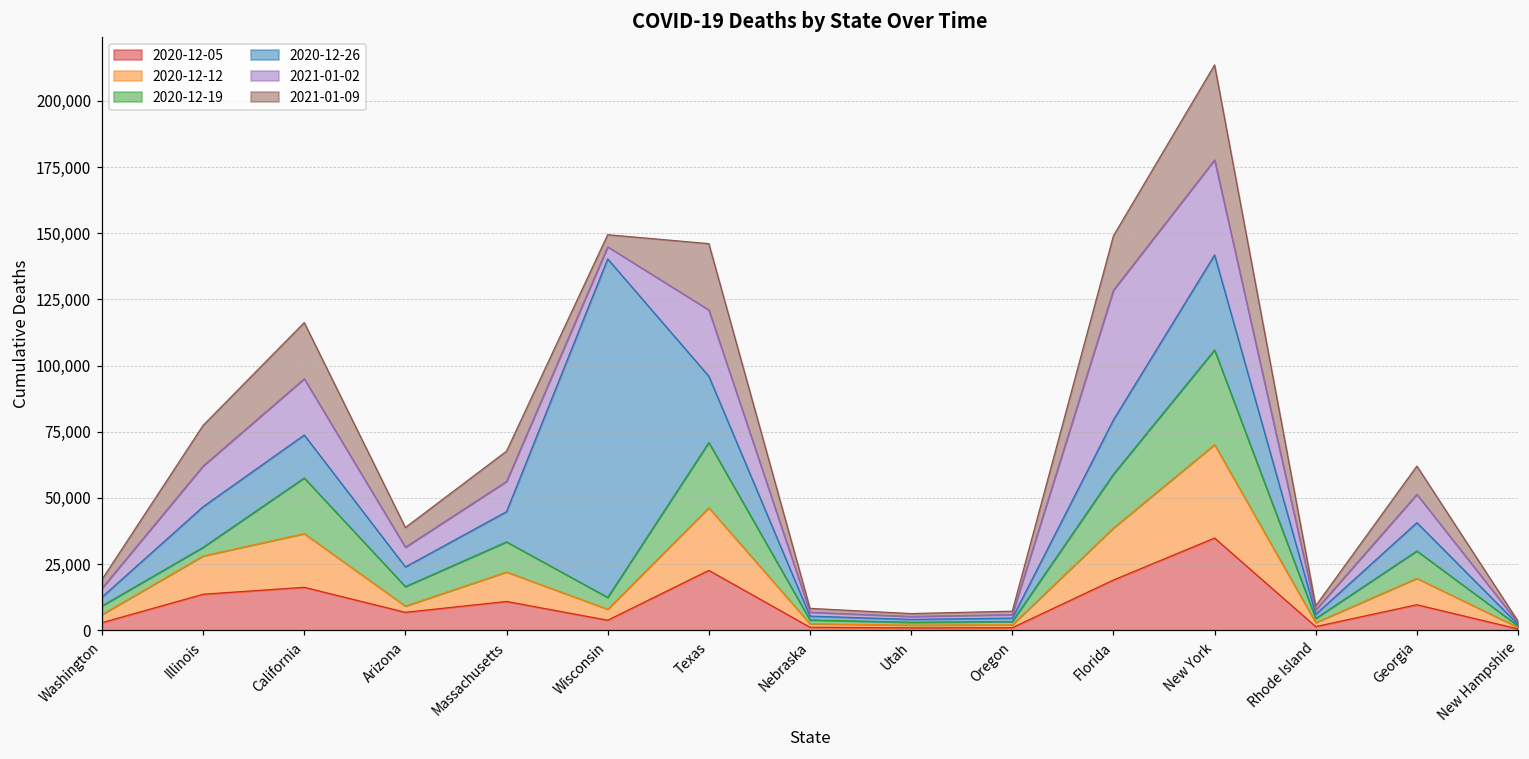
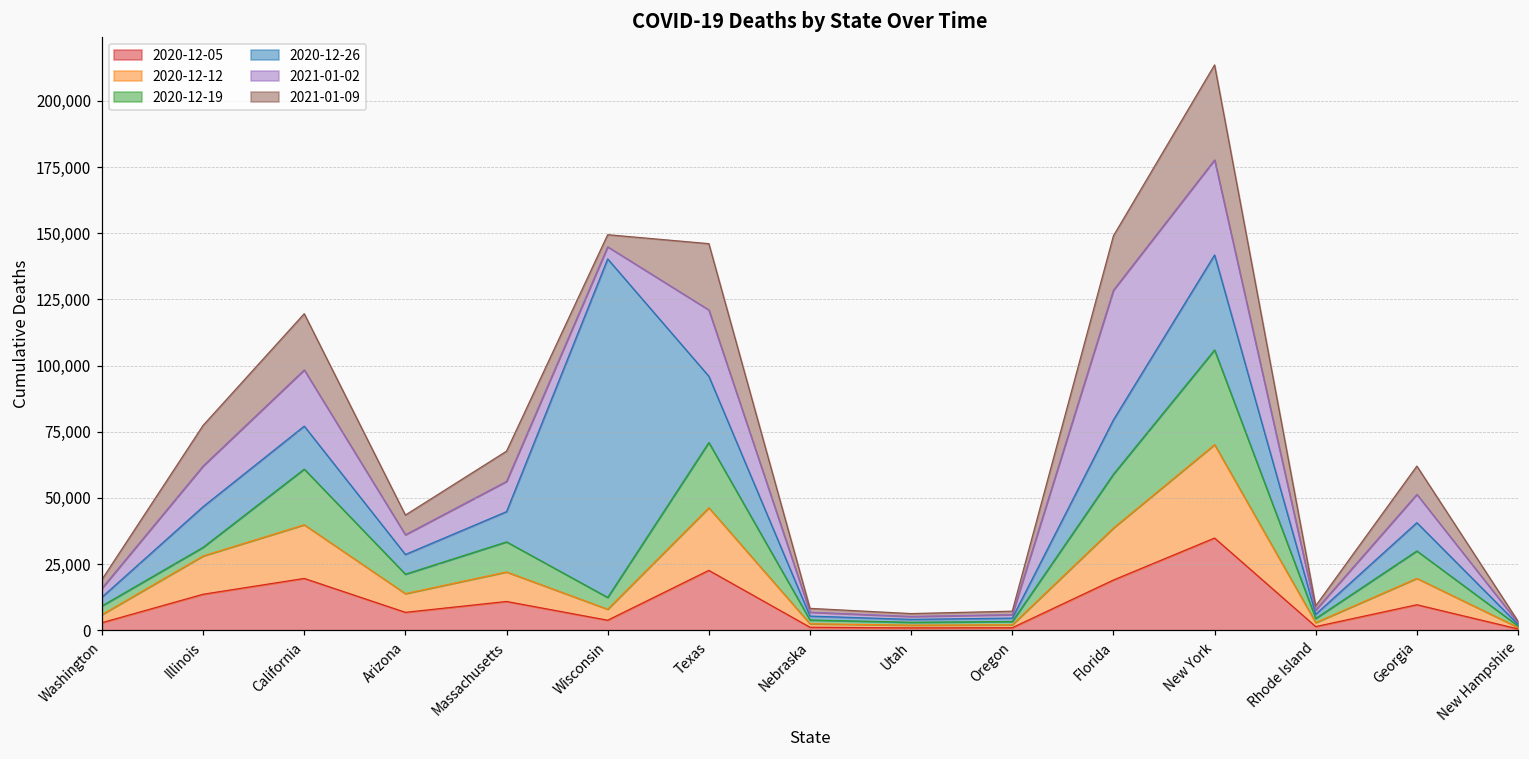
  {
    "2020-12-05": {
      "Washington": "3,000",
      "Illinois": "14,000",
-     "California": "16,000",
+     "California": "20,000",
      "Arizona": "7,000",
      "Massachusetts": "11,000",
      "Wisconsin": "4,000",
      "Texas": "23,000",
      "Nebraska": "1,000",
      "Oregon": "1,000",
      "Florida": "19,000",
      "New York": "35,000",
      "Rhode Island": "1,000",
      "Georgia": "10,000"
    },
    "2020-12-12": {
      "Washington": "3,000",
      "Illinois": "14,000",
      "California": "20,000",
-     "Arizona": "2,000",
+     "Arizona": "7,000",
      "Massachusetts": "11,000",
      "Wisconsin": "4,000",
      "Texas": "24,000",
      "Nebraska": "1,000",
      "Oregon": "1,000",
      "Florida": "20,000",
      "New York": "35,000",
      "Rhode Island": "1,000",
      "Georgia": "10,000"
    },
    "2020-12-19": {
      "Washington": "3,000",
      "Illinois": "3,000",
      "California": "21,000",
      "Arizona": "7,000",
      "Massachusetts": "11,000",
      "Wisconsin": "4,000",
      "Texas": "25,000",
      "Nebraska": "1,000",
      "Utah": "1,000",
      "Oregon": "1,000",
      "Florida": "20,000",
      "New York": "36,000",
      "Rhode Island": "2,000",
      "Georgia": "10,000"
    },
    "2020-12-26": {
      "Washington": "3,000",
      "Illinois": "15,000",
      "California": "16,000",
      "Arizona": "7,000",
      "Massachusetts": "11,000",
      "Wisconsin": "128,000",
      "Texas": "25,000",
      "Nebraska": "1,000",
      "Utah": "1,000",
      "Oregon": "1,000",
      "Florida": "21,000",
      "New York": "36,000",
      "Rhode Island": "2,000",
      "Georgia": "11,000"
    },
    "2021-01-02": {
      "Washington": "3,000",
      "Illinois": "15,000",
      "California": "21,000",
      "Arizona": "7,000",
      "Massachusetts": "11,000",
      "Wisconsin": "5,000",
      "Texas": "25,000",
      "Nebraska": "1,000",
      "Utah": "1,000",
      "Oregon": "1,000",
      "Florida": "49,000",
      "New York": "36,000",
      "Rhode Island": "2,000",
      "Georgia": "11,000"
    },
    "2021-01-09": {
      "Washington": "3,000",
      "Illinois": "15,000",
      "California": "21,000",
      "Arizona": "7,000",
      "Massachusetts": "11,000",
      "Wisconsin": "5,000",
      "Texas": "25,000",
      "Nebraska": "1,000",
      "Utah": "1,000",
      "Oregon": "1,000",
      "Florida": "21,000",
      "New York": "36,000",
      "Rhode Island": "2,000",
      "Georgia": "11,000"
    }
  }
